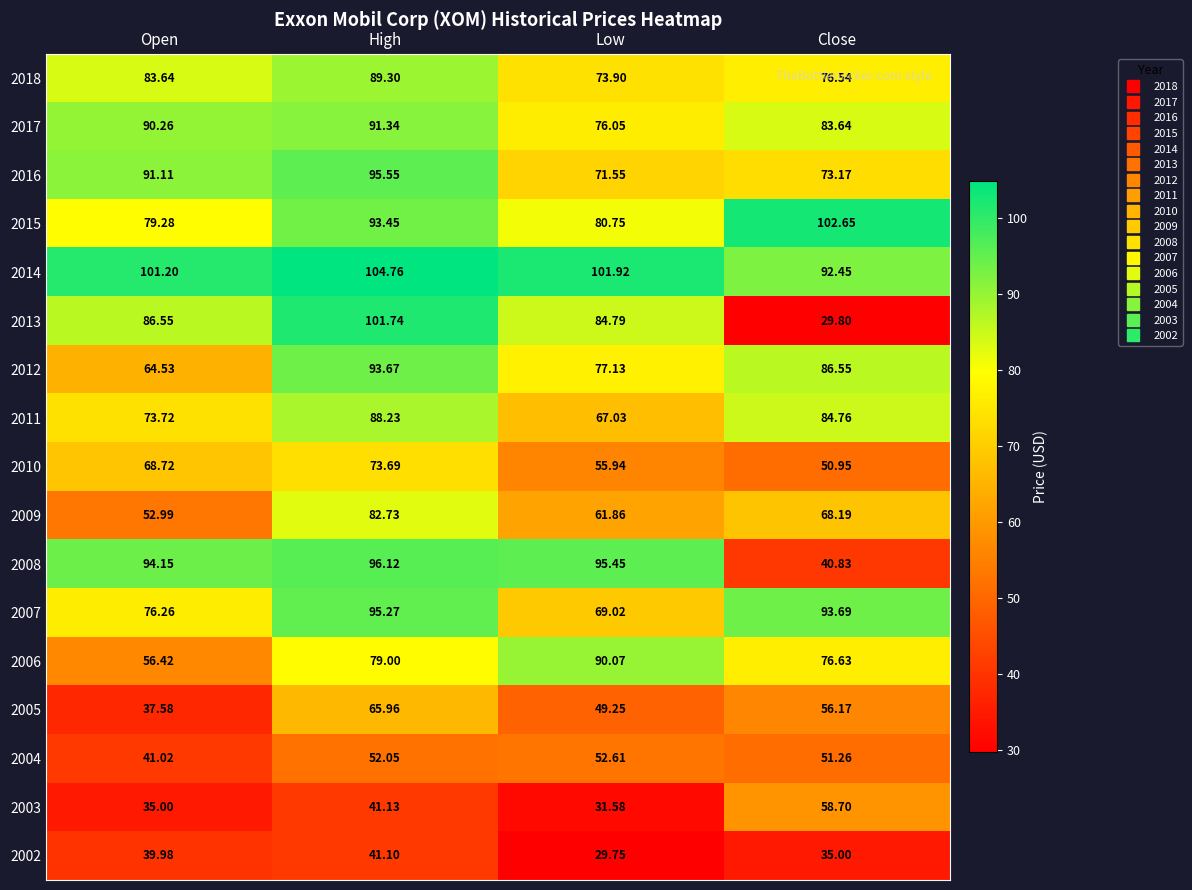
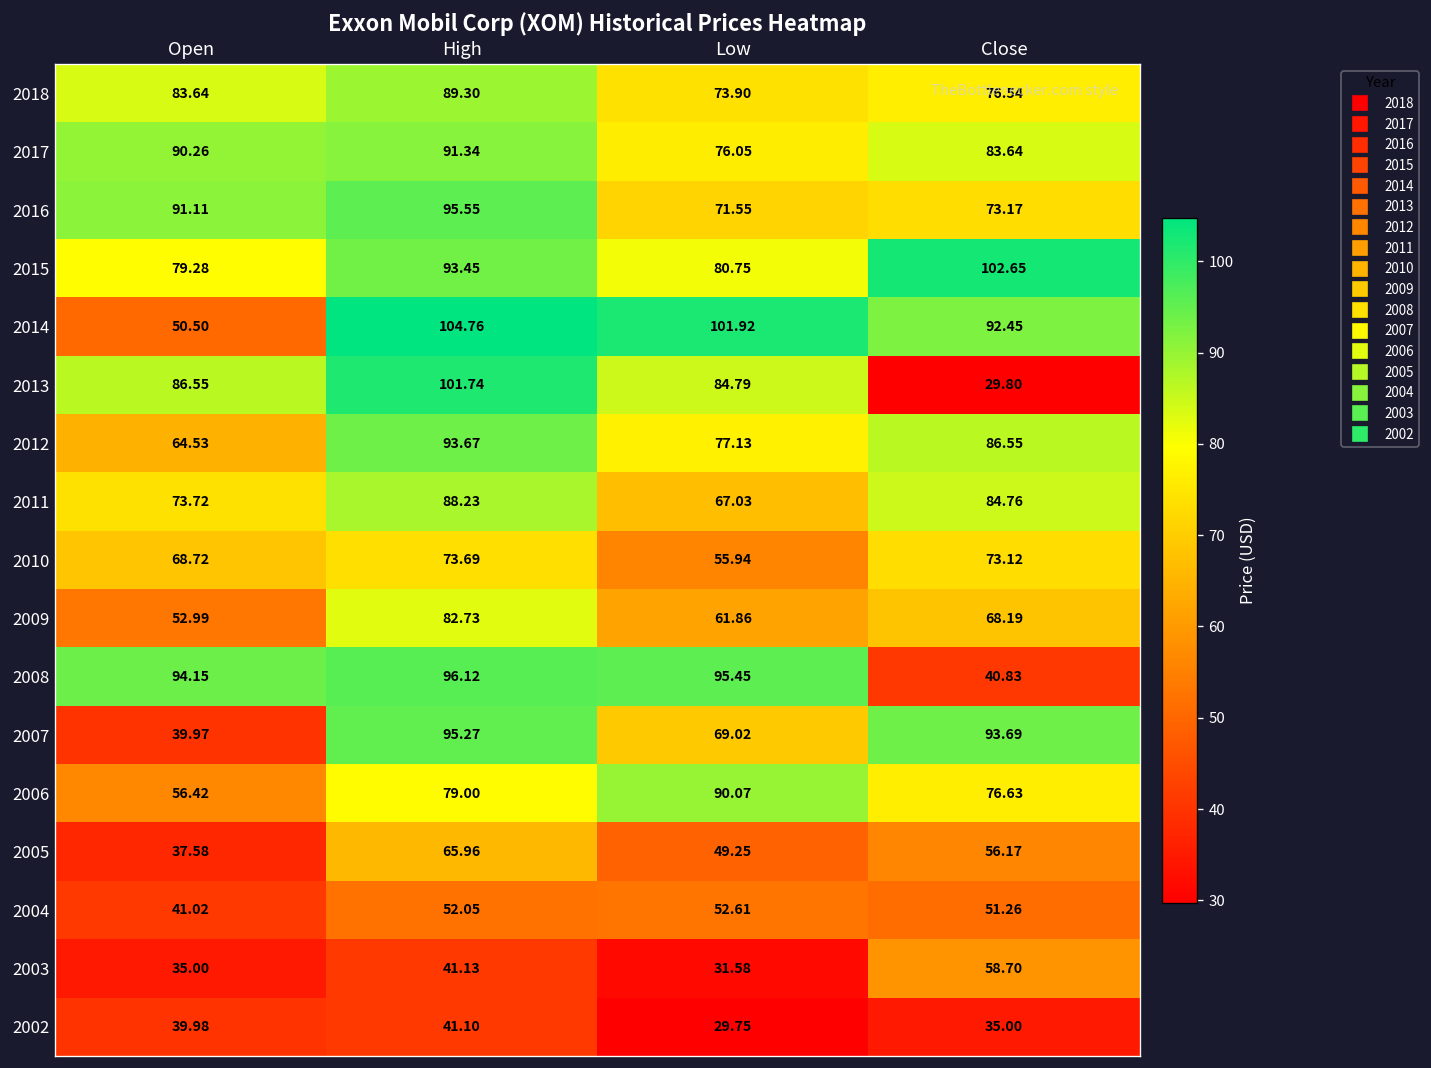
  {
    "2018": {
      "Open": 83.64,
      "High": 89.30,
      "Low": 73.90
    },
    "2017": {
      "Open": 90.26,
      "High": 91.34,
      "Low": 76.05,
      "Close": 83.64
    },
    "2016": {
      "Open": 91.11,
      "High": 95.55,
      "Low": 71.55,
      "Close": 73.17
    },
    "2015": {
      "Open": 79.28,
      "High": 93.45,
      "Low": 80.75,
      "Close": 102.65
    },
    "2014": {
-     "Open": 101.20,
+     "Open": 50.50,
      "High": 104.76,
      "Low": 101.92,
      "Close": 92.45
    },
    "2013": {
      "Open": 86.55,
      "High": 101.74,
      "Low": 84.79,
      "Close": 29.80
    },
    "2012": {
      "Open": 64.53,
      "High": 93.67,
      "Low": 77.13,
      "Close": 86.55
    },
    "2011": {
      "Open": 73.72,
      "High": 88.23,
      "Low": 67.03,
      "Close": 84.76
    },
    "2010": {
      "Open": 68.72,
      "High": 73.69,
      "Low": 55.94,
-     "Close": 50.95
+     "Close": 73.12
    },
    "2009": {
      "Open": 52.99,
      "High": 82.73,
      "Low": 61.86,
      "Close": 68.19
    },
    "2008": {
      "Open": 94.15,
      "High": 96.12,
      "Low": 95.45,
      "Close": 40.83
    },
    "2007": {
-     "Open": 76.26,
+     "Open": 39.97,
      "High": 95.27,
      "Low": 69.02,
      "Close": 93.69
    },
    "2006": {
      "Open": 56.42,
      "High": 79.00,
      "Low": 90.07,
      "Close": 76.63
    },
    "2005": {
      "Open": 37.58,
      "High": 65.96,
      "Low": 49.25,
      "Close": 56.17
    },
    "2004": {
      "Open": 41.02,
      "High": 52.05,
      "Low": 52.61,
      "Close": 51.26
    },
    "2003": {
      "Open": 35.00,
      "High": 41.13,
      "Low": 31.58,
      "Close": 58.70
    },
    "2002": {
      "Open": 39.98,
      "High": 41.10,
      "Low": 29.75,
      "Close": 35.00
    }
  }
